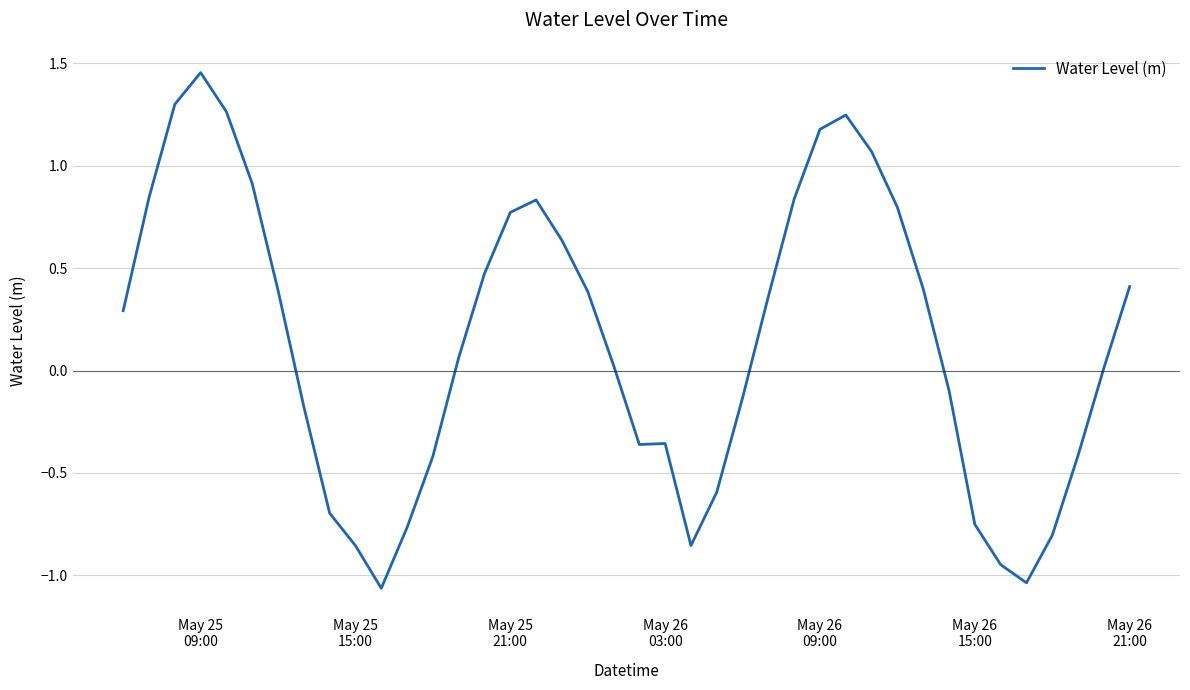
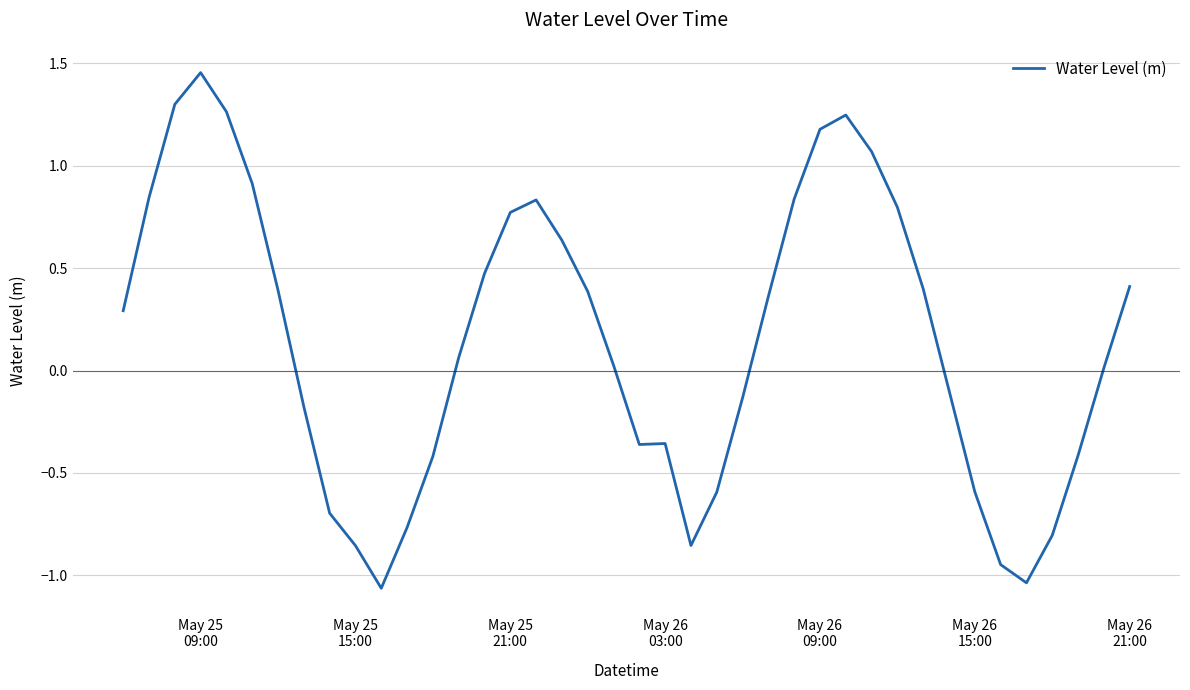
  {
    "May 25 09:00": 1.46,
    "May 25 15:00": -0.86,
    "May 25 21:00": 0.77,
    "May 26 03:00": -0.36,
    "May 26 09:00": 1.18,
-   "May 26 15:00": -0.75,
+   "May 26 15:00": -0.59,
    "May 26 21:00": 0.41
  }
